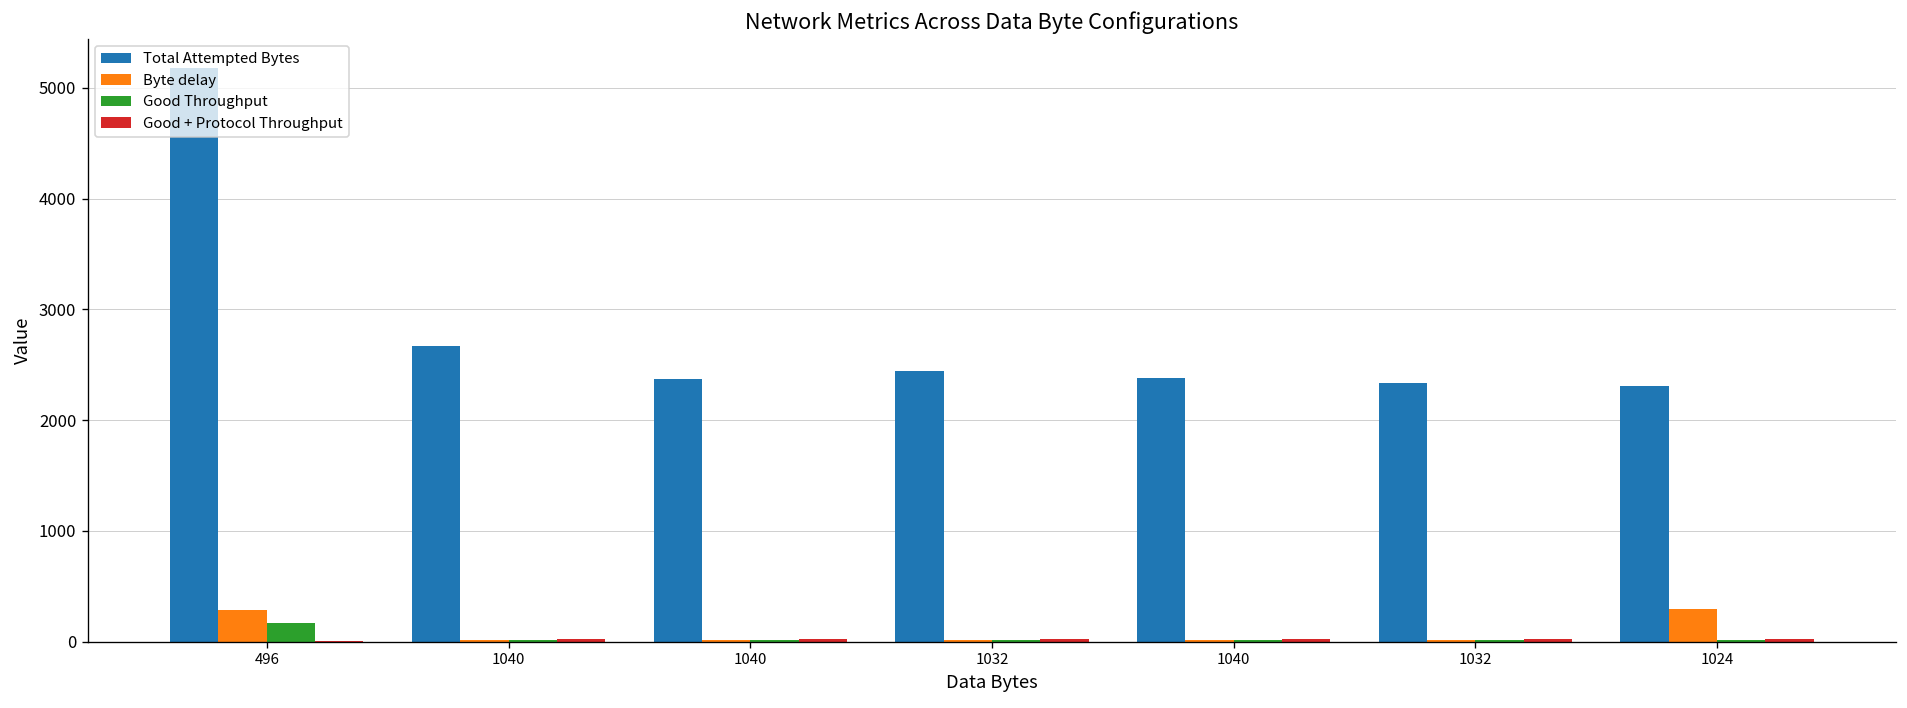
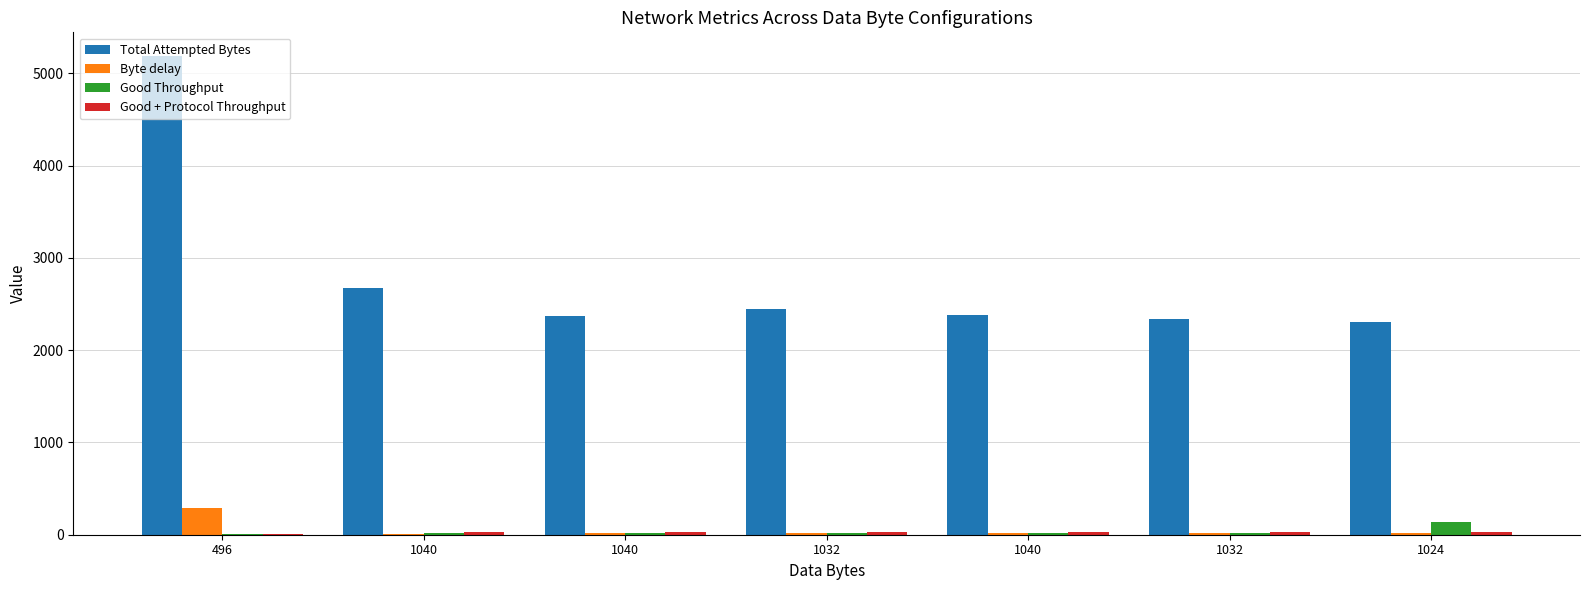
  {
    "Total Attempted Bytes": {
      "1024": 2300
    },
    "Byte delay": {
      "496": 300,
-     "1024": 300
+     "1024": 0
    },
    "Good Throughput": {
-     "496": 200,
-     "1024": 0
+     "496": 0,
+     "1024": 100
    }
  }
